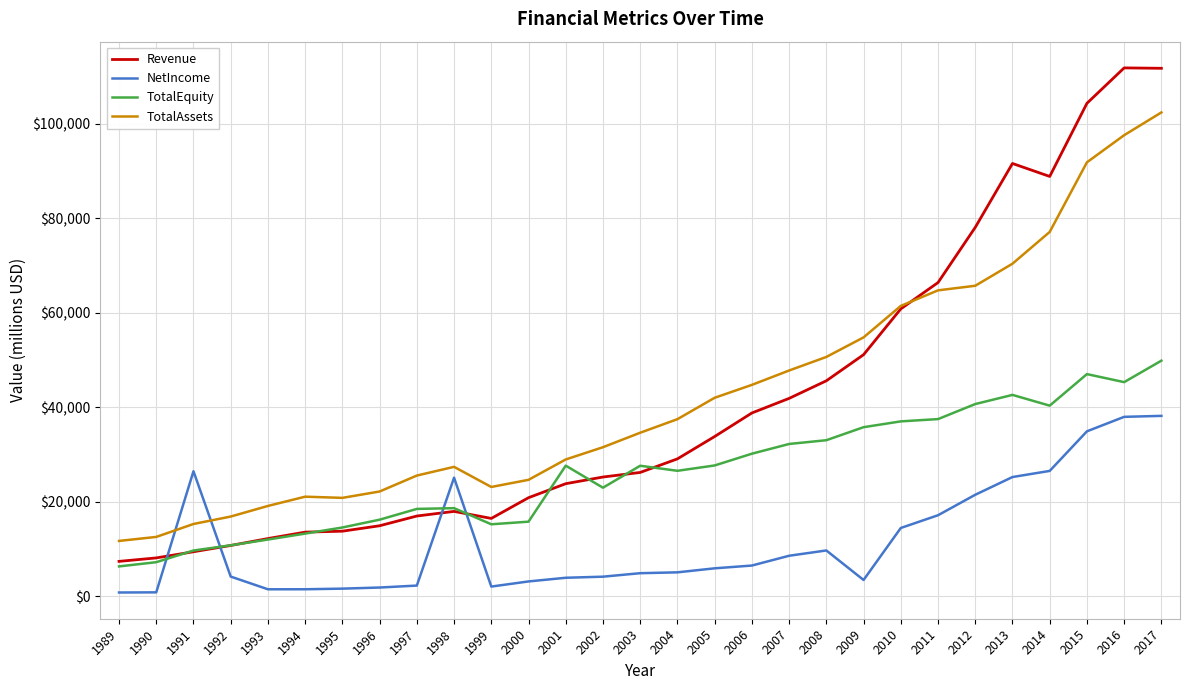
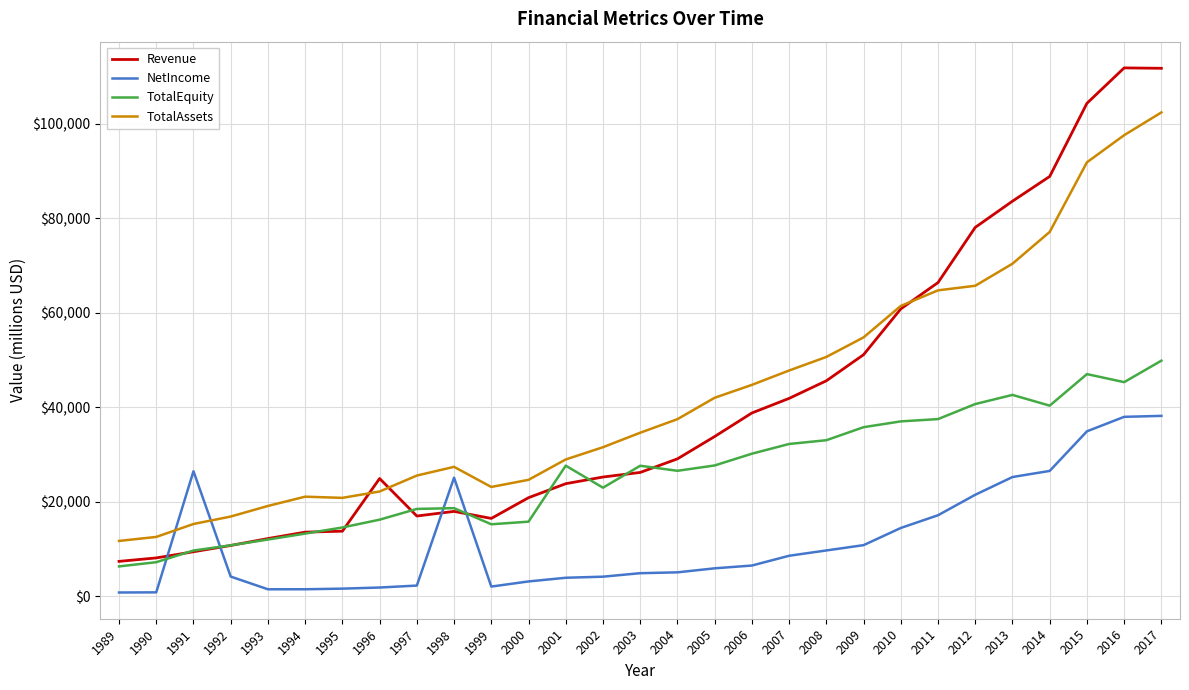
  {
    "Revenue": {
      "1989": "$7,000",
      "1990": "$8,000",
      "1995": "$14,000",
-     "1996": "$15,000",
+     "1996": "$25,000",
      "1997": "$17,000",
      "1998": "$18,000",
      "1999": "$16,000",
      "2000": "$21,000",
      "2001": "$24,000",
      "2002": "$25,000",
      "2003": "$26,000",
      "2004": "$29,000",
      "2005": "$34,000",
      "2006": "$39,000",
      "2007": "$42,000",
      "2008": "$46,000",
      "2009": "$51,000",
      "2010": "$61,000",
      "2011": "$66,000",
      "2012": "$78,000",
-     "2013": "$92,000",
+     "2013": "$84,000",
      "2014": "$89,000",
      "2015": "$104,000",
      "2016": "$112,000",
      "2017": "$112,000"
    },
    "NetIncome": {
      "1989": "$1,000",
      "1990": "$1,000",
      "1991": "$26,000",
      "1992": "$4,000",
      "1993": "$1,000",
      "1994": "$1,000",
      "1995": "$2,000",
      "1996": "$2,000",
      "1997": "$2,000",
      "1998": "$25,000",
      "1999": "$2,000",
      "2000": "$3,000",
      "2001": "$4,000",
      "2002": "$4,000",
      "2003": "$5,000",
      "2004": "$5,000",
      "2005": "$6,000",
      "2006": "$6,000",
      "2007": "$9,000",
      "2008": "$10,000",
-     "2009": "$3,000",
+     "2009": "$11,000",
      "2010": "$14,000",
      "2011": "$17,000",
      "2012": "$21,000",
      "2013": "$25,000",
      "2014": "$26,000",
      "2015": "$35,000",
      "2016": "$38,000",
      "2017": "$38,000"
    },
    "TotalEquity": {
      "1989": "$6,000",
      "1990": "$7,000",
      "1995": "$15,000",
      "1996": "$16,000",
      "1997": "$18,000",
      "1998": "$19,000",
      "1999": "$15,000",
      "2000": "$16,000",
      "2001": "$28,000",
      "2002": "$23,000",
      "2003": "$28,000",
      "2004": "$27,000",
      "2005": "$28,000",
      "2006": "$30,000",
      "2007": "$32,000",
      "2008": "$33,000",
      "2009": "$36,000",
      "2010": "$37,000",
      "2011": "$37,000",
      "2012": "$41,000",
      "2013": "$43,000",
      "2014": "$40,000",
      "2015": "$47,000",
      "2016": "$45,000",
      "2017": "$50,000"
    },
    "TotalAssets": {
      "1989": "$12,000",
      "1990": "$13,000",
      "1991": "$15,000",
      "1992": "$17,000",
      "1993": "$19,000",
      "1994": "$21,000",
      "1995": "$21,000",
      "1996": "$22,000",
      "1997": "$25,000",
      "1998": "$27,000",
      "1999": "$23,000",
      "2000": "$25,000",
      "2001": "$29,000",
      "2002": "$31,000",
      "2003": "$35,000",
      "2004": "$37,000",
      "2005": "$42,000",
      "2006": "$45,000",
      "2007": "$48,000",
      "2008": "$51,000",
      "2009": "$55,000",
      "2010": "$61,000",
      "2011": "$65,000",
      "2012": "$66,000",
      "2013": "$70,000",
      "2014": "$77,000",
      "2015": "$92,000",
      "2016": "$98,000",
      "2017": "$102,000"
    }
  }
